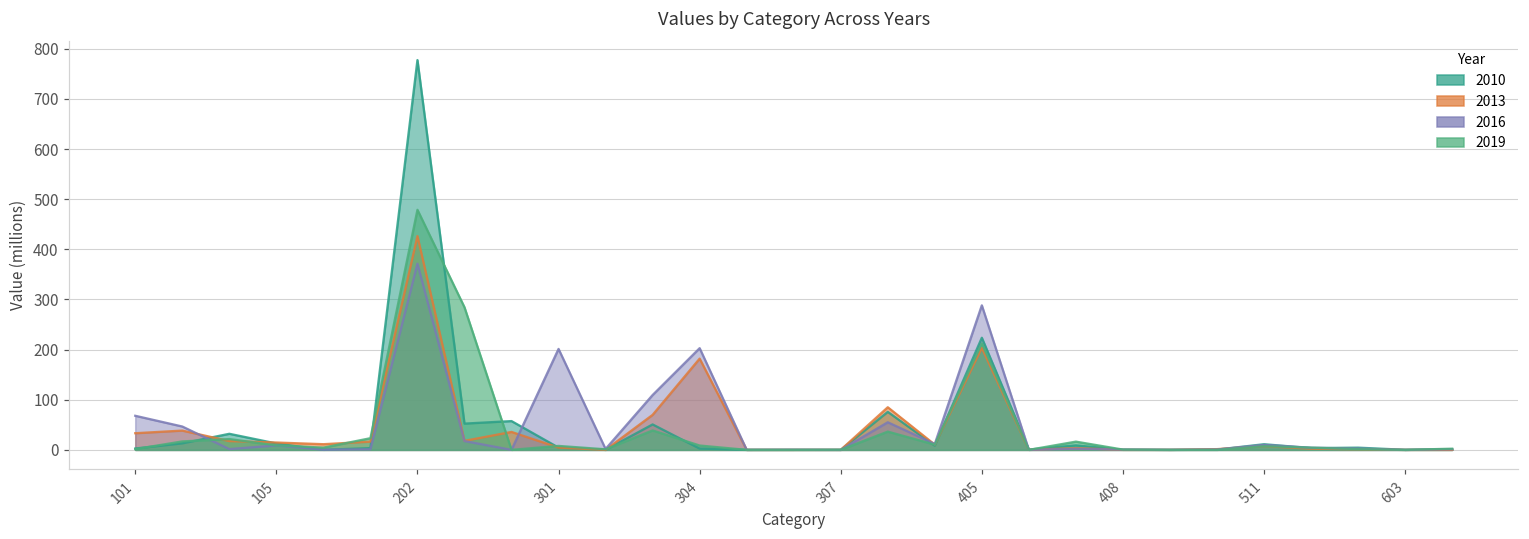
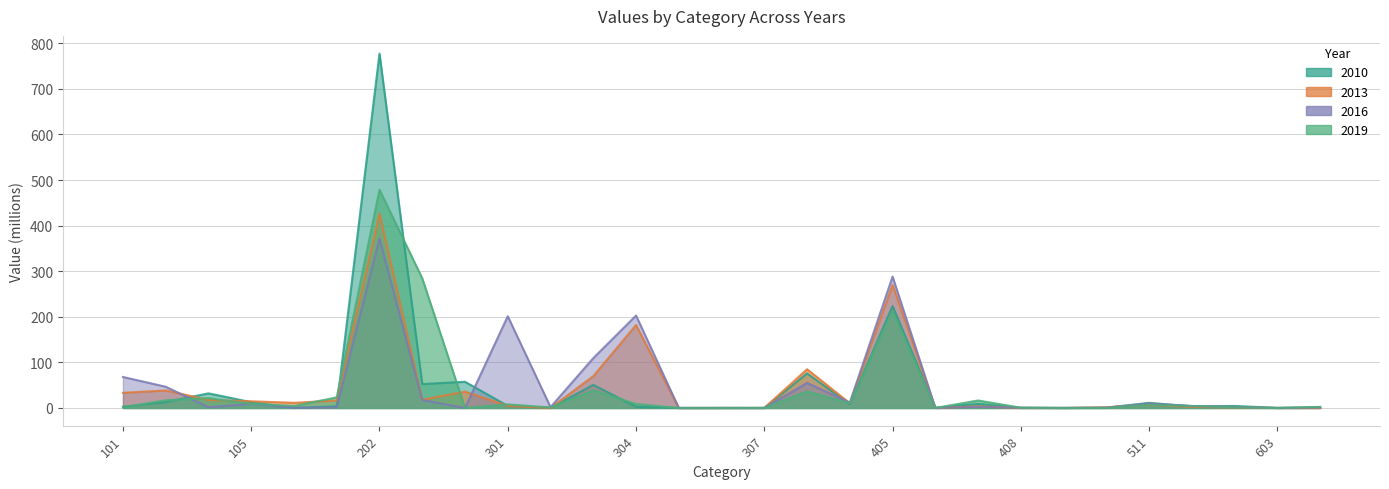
  {
    "2013": {
      "101": 30,
      "202": 430,
      "304": 180,
-     "405": 200
+     "405": 270
    },
    "2016": {
      "101": 70,
      "202": 370,
      "301": 200,
      "304": 200,
      "405": 290
    }
  }
